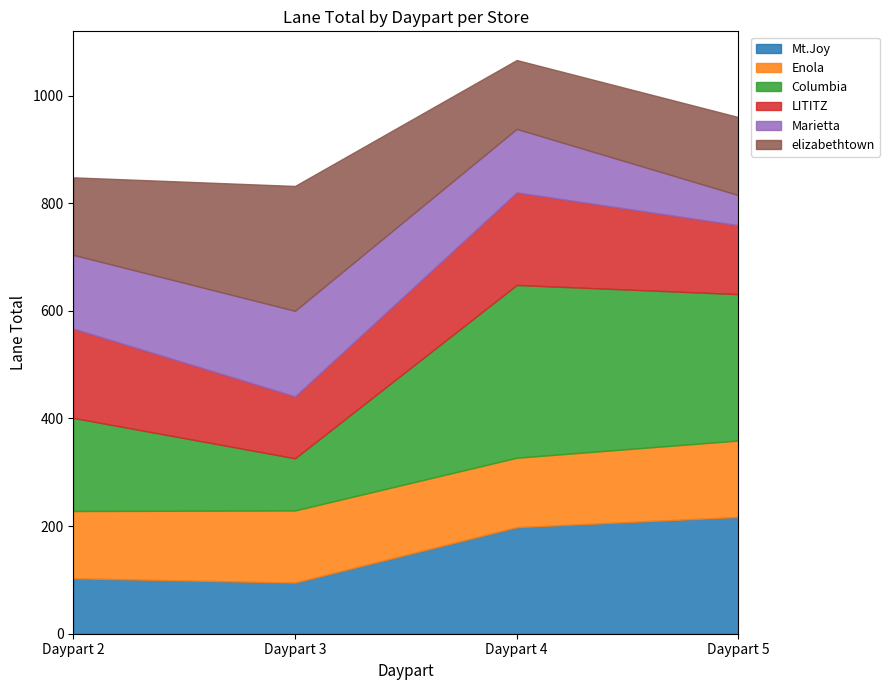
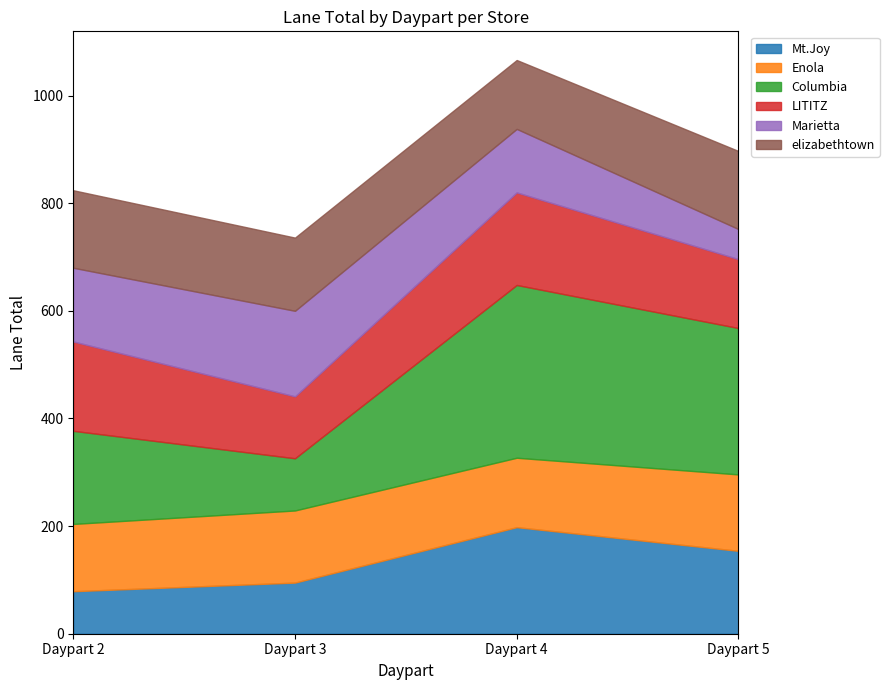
  {
    "Mt.Joy": {
-     "Daypart 2": 100,
+     "Daypart 2": 80,
      "Daypart 3": 100,
      "Daypart 4": 200,
-     "Daypart 5": 220
+     "Daypart 5": 150
    },
    "Enola": {
      "Daypart 2": 130,
      "Daypart 3": 130,
      "Daypart 4": 130,
      "Daypart 5": 140
    },
    "Columbia": {
      "Daypart 2": 170,
      "Daypart 3": 100,
      "Daypart 4": 320,
      "Daypart 5": 270
    },
    "LITITZ": {
      "Daypart 2": 170,
      "Daypart 3": 120,
      "Daypart 4": 170,
      "Daypart 5": 130
    },
    "Marietta": {
      "Daypart 2": 140,
      "Daypart 3": 160,
      "Daypart 4": 120,
      "Daypart 5": 60
    },
    "elizabethtown": {
      "Daypart 2": 140,
-     "Daypart 3": 230,
+     "Daypart 3": 140,
      "Daypart 4": 130,
      "Daypart 5": 150
    }
  }
